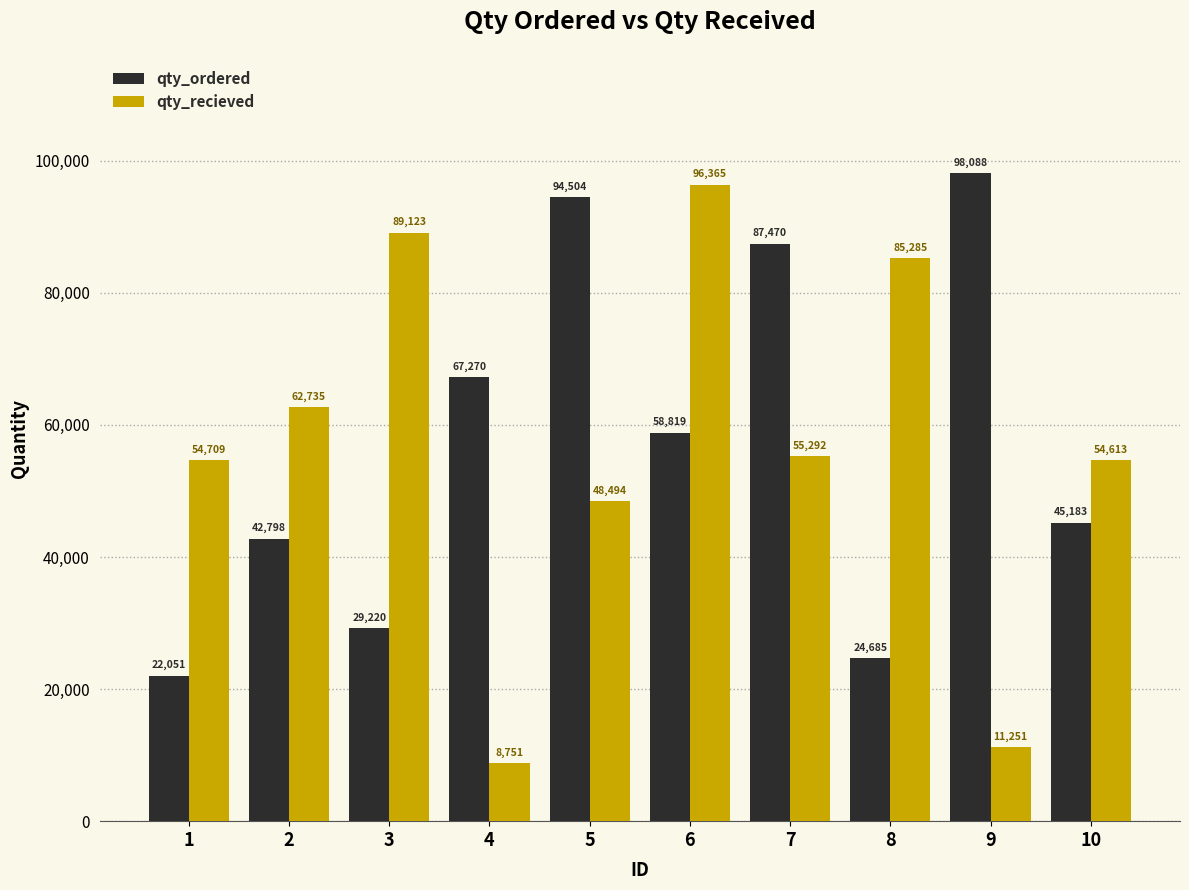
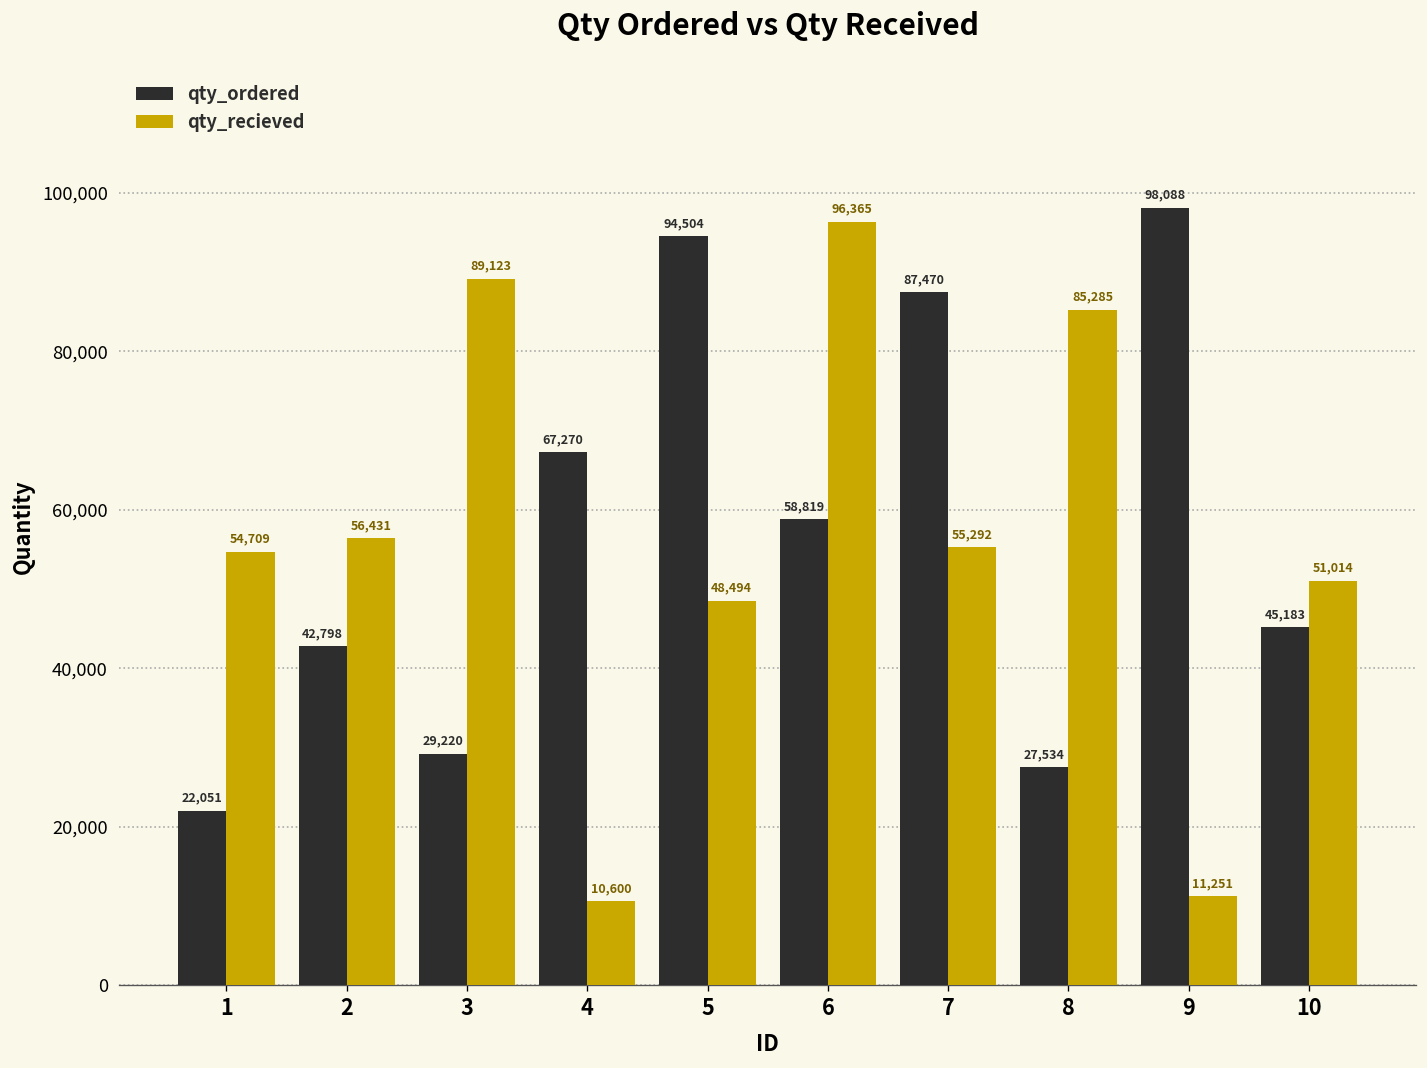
  {
    "qty_ordered": {
      "1": "22,051",
      "2": "42,798",
      "3": "29,220",
      "4": "67,270",
      "5": "94,504",
      "6": "58,819",
      "7": "87,470",
-     "8": "24,685",
+     "8": "27,534",
      "9": "98,088",
      "10": "45,183"
    },
    "qty_recieved": {
      "1": "54,709",
-     "2": "62,735",
+     "2": "56,431",
      "3": "89,123",
-     "4": "8,751",
+     "4": "10,600",
      "5": "48,494",
      "6": "96,365",
      "7": "55,292",
      "8": "85,285",
      "9": "11,251",
-     "10": "54,613"
+     "10": "51,014"
    }
  }
